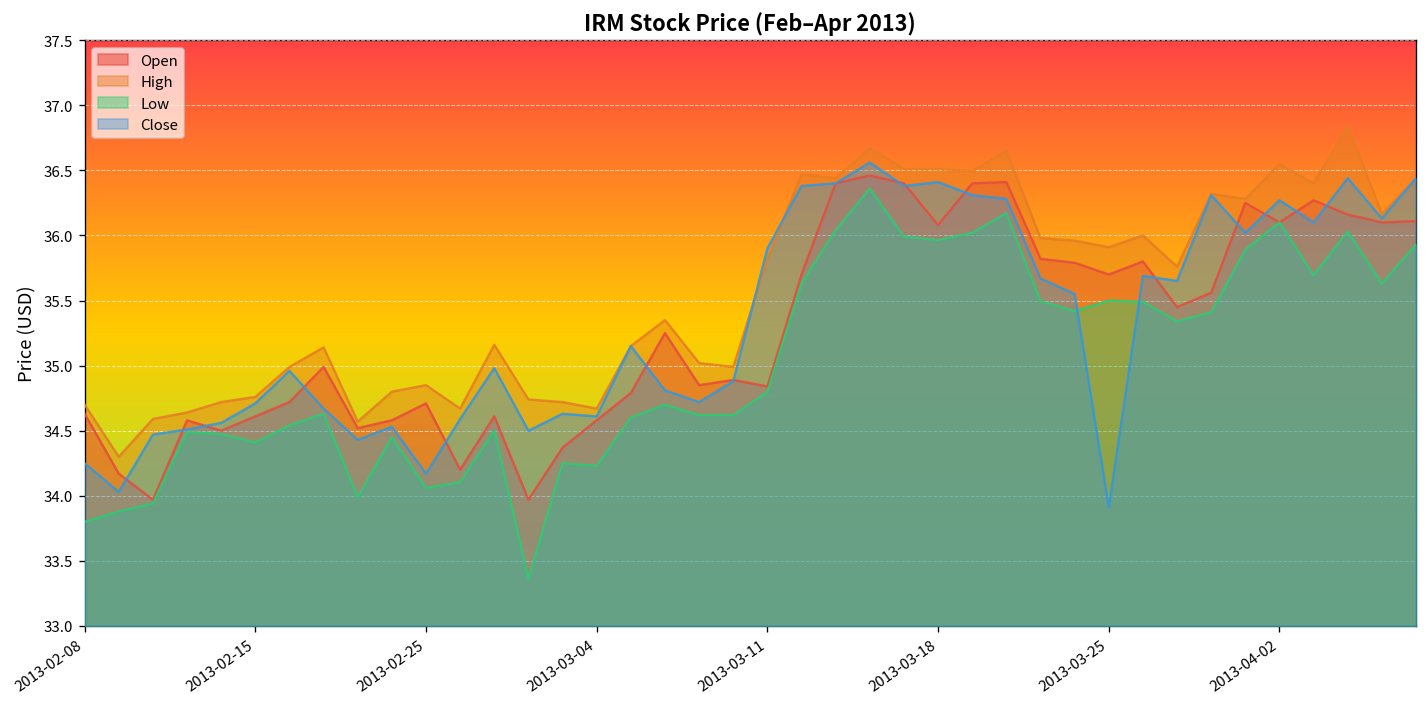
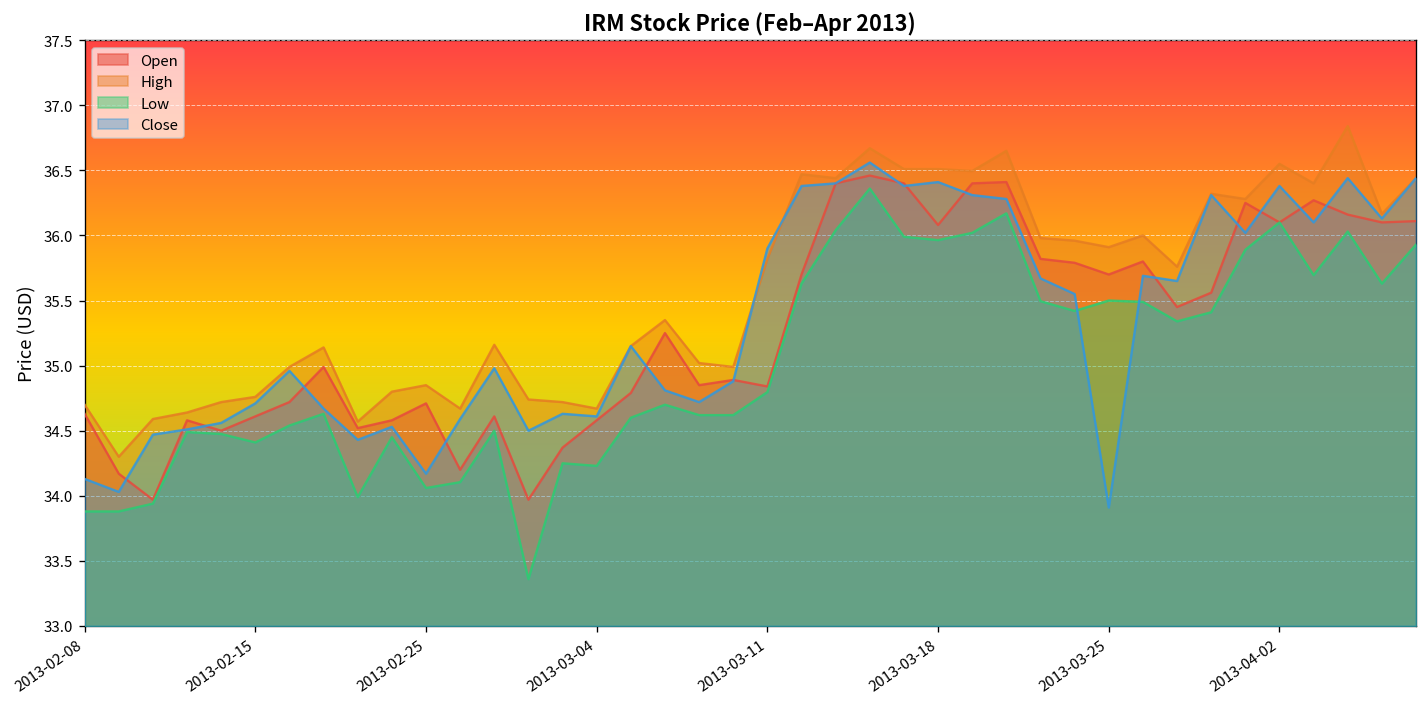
  {
    "Low": {
-     "2013-02-08": 33.80,
+     "2013-02-08": 33.88,
      "2013-02-15": 34.41,
      "2013-02-25": 34.06,
      "2013-03-04": 34.23,
      "2013-03-11": 34.80,
      "2013-03-18": 35.96,
      "2013-03-25": 35.50
    },
    "Close": {
-     "2013-02-08": 34.25,
+     "2013-02-08": 34.13,
      "2013-02-15": 34.71,
      "2013-02-25": 34.17,
      "2013-03-04": 34.61,
      "2013-03-11": 35.90,
      "2013-03-18": 36.41,
      "2013-03-25": 33.91,
-     "2013-04-02": 36.27
+     "2013-04-02": 36.38
    }
  }
